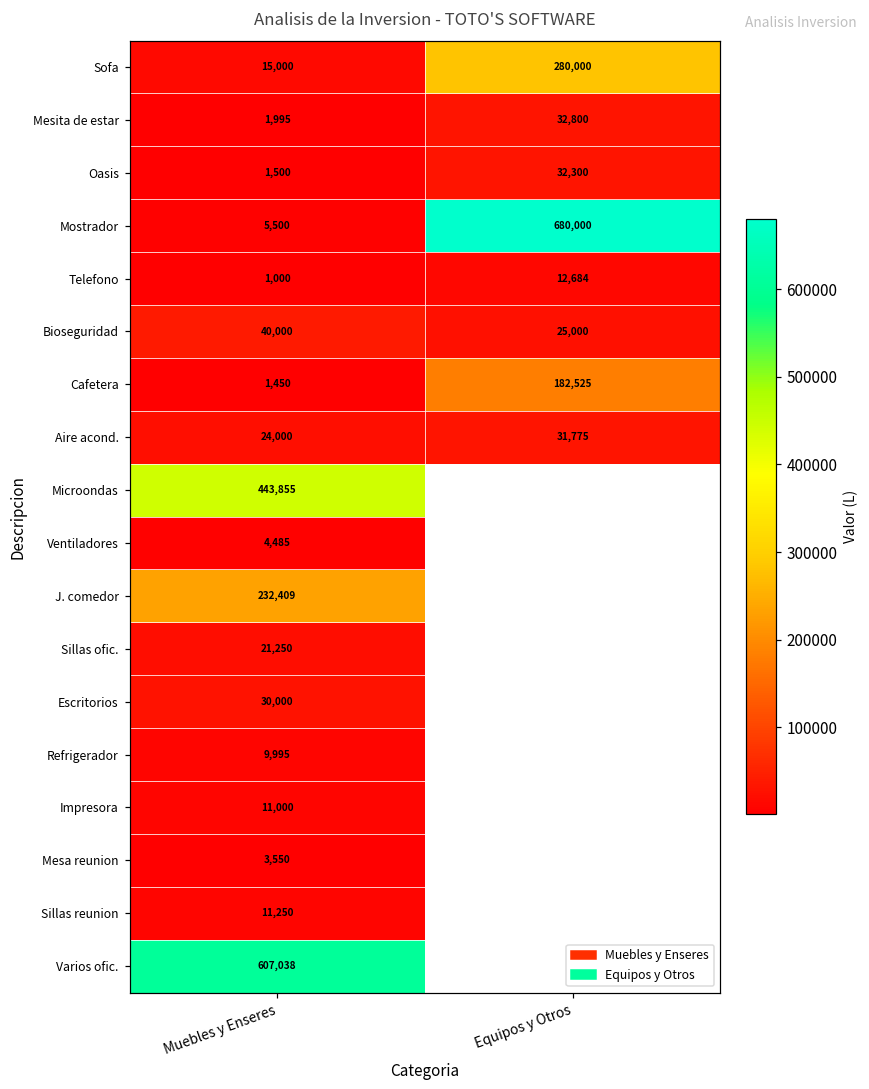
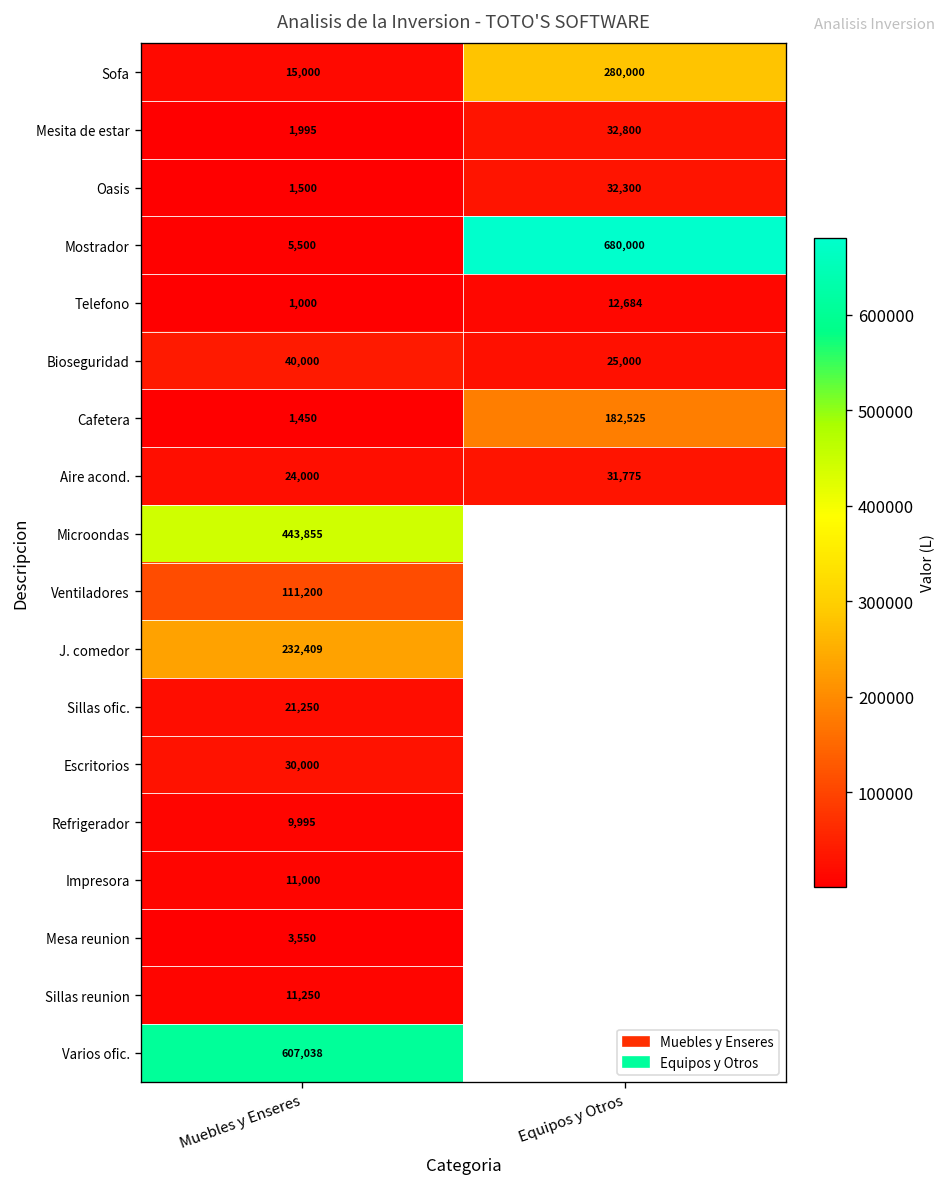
  {
    "Sofa": {
      "Muebles y Enseres": "15,000",
      "Equipos y Otros": "280,000"
    },
    "Mesita de estar": {
      "Muebles y Enseres": "1,995",
      "Equipos y Otros": "32,800"
    },
    "Oasis": {
      "Muebles y Enseres": "1,500",
      "Equipos y Otros": "32,300"
    },
    "Mostrador": {
      "Muebles y Enseres": "5,500",
      "Equipos y Otros": "680,000"
    },
    "Telefono": {
      "Muebles y Enseres": "1,000",
      "Equipos y Otros": "12,684"
    },
    "Bioseguridad": {
      "Muebles y Enseres": "40,000",
      "Equipos y Otros": "25,000"
    },
    "Cafetera": {
      "Muebles y Enseres": "1,450",
      "Equipos y Otros": "182,525"
    },
    "Aire acond.": {
      "Muebles y Enseres": "24,000",
      "Equipos y Otros": "31,775"
    },
    "Microondas": {
      "Muebles y Enseres": "443,855"
    },
    "Ventiladores": {
-     "Muebles y Enseres": "4,485"
+     "Muebles y Enseres": "111,200"
    },
    "J. comedor": {
      "Muebles y Enseres": "232,409"
    },
    "Sillas ofic.": {
      "Muebles y Enseres": "21,250"
    },
    "Escritorios": {
      "Muebles y Enseres": "30,000"
    },
    "Refrigerador": {
      "Muebles y Enseres": "9,995"
    },
    "Impresora": {
      "Muebles y Enseres": "11,000"
    },
    "Mesa reunion": {
      "Muebles y Enseres": "3,550"
    },
    "Sillas reunion": {
      "Muebles y Enseres": "11,250"
    },
    "Varios ofic.": {
      "Muebles y Enseres": "607,038"
    }
  }
